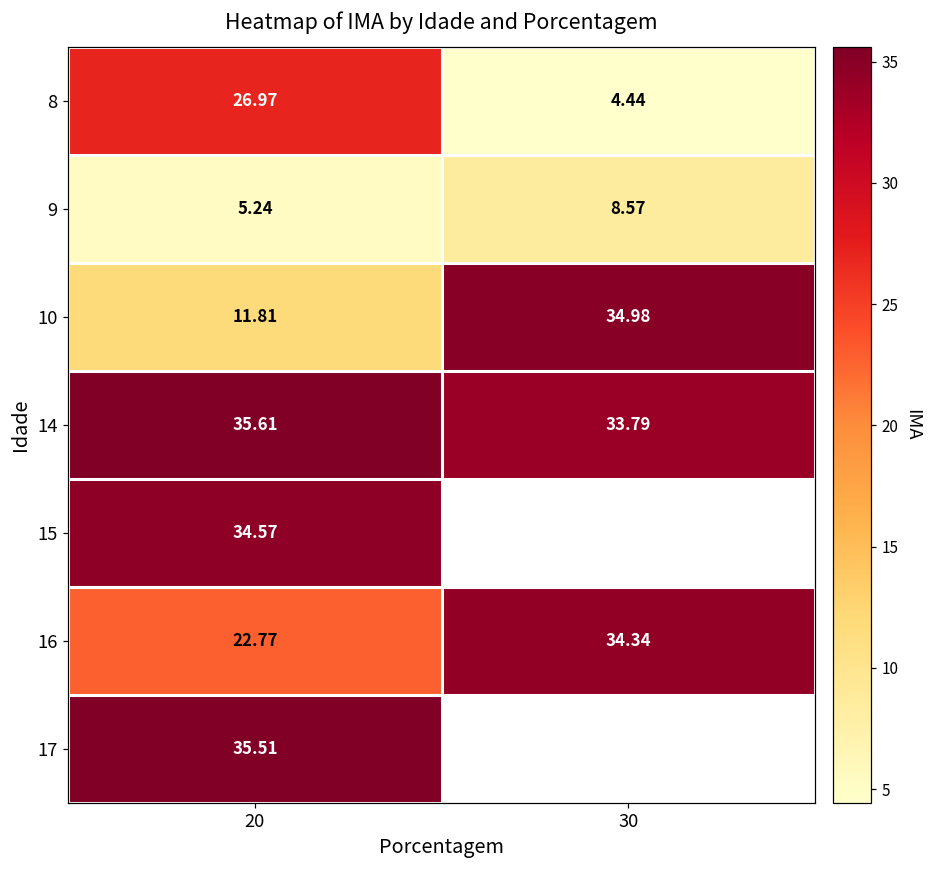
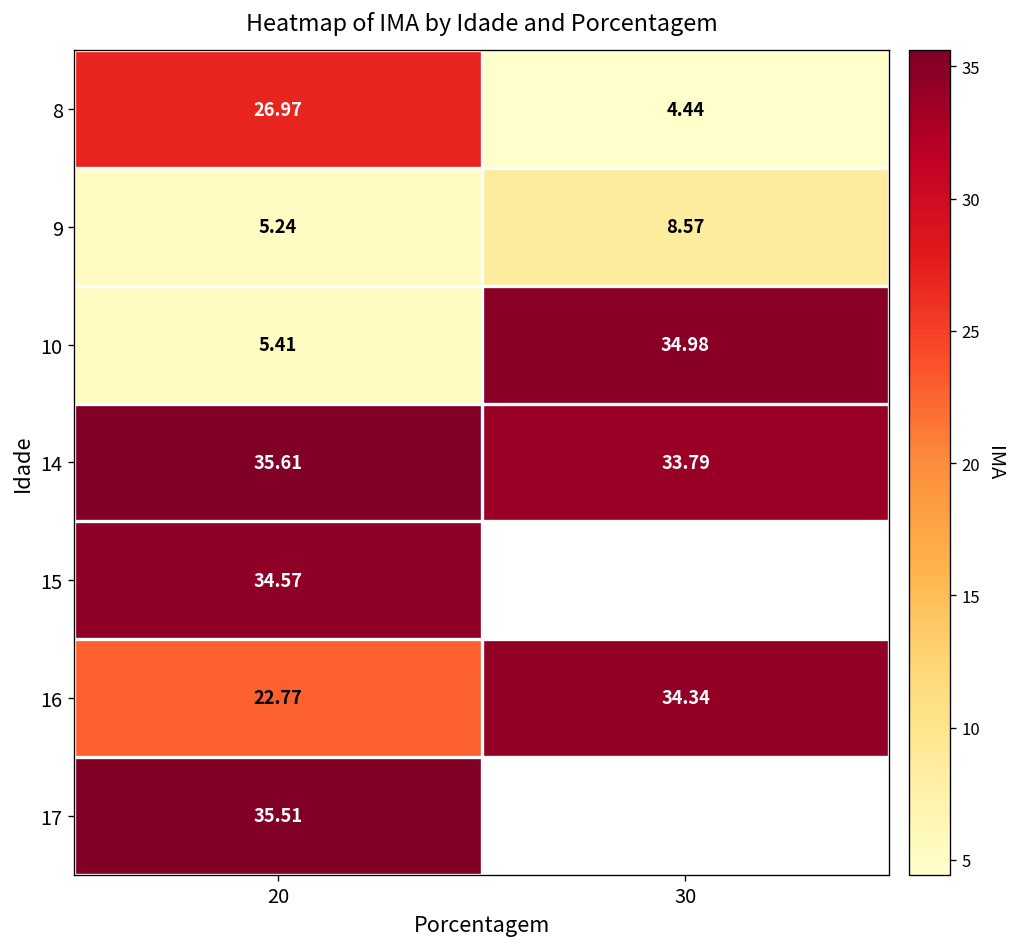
  {
    "8": {
      "20": 26.97,
      "30": 4.44
    },
    "9": {
      "20": 5.24,
      "30": 8.57
    },
    "10": {
-     "20": 11.81,
+     "20": 5.41,
      "30": 34.98
    },
    "14": {
      "20": 35.61,
      "30": 33.79
    },
    "15": {
      "20": 34.57
    },
    "16": {
      "20": 22.77,
      "30": 34.34
    },
    "17": {
      "20": 35.51
    }
  }
